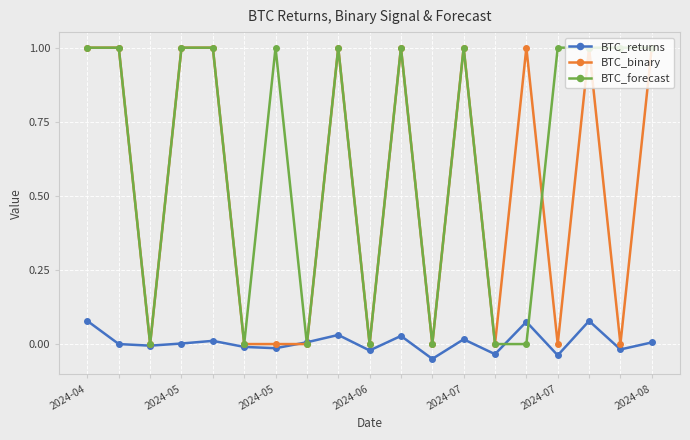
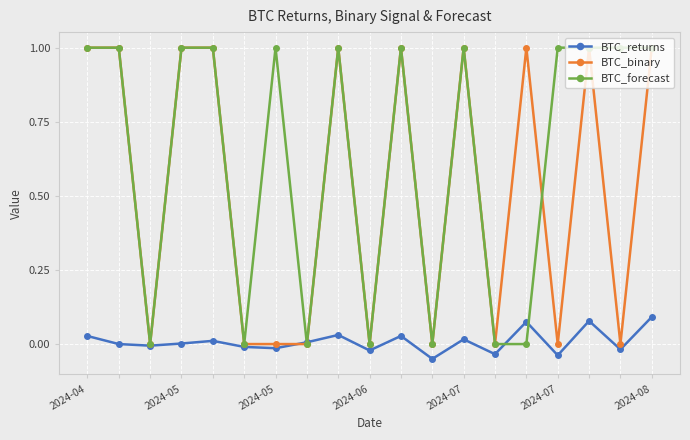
  {
    "BTC_returns": {
-     "2024-04": 0.08,
+     "2024-04": 0.03,
      "2024-06": -0.02,
-     "2024-08": 0.01
+     "2024-08": 0.09
    }
  }
